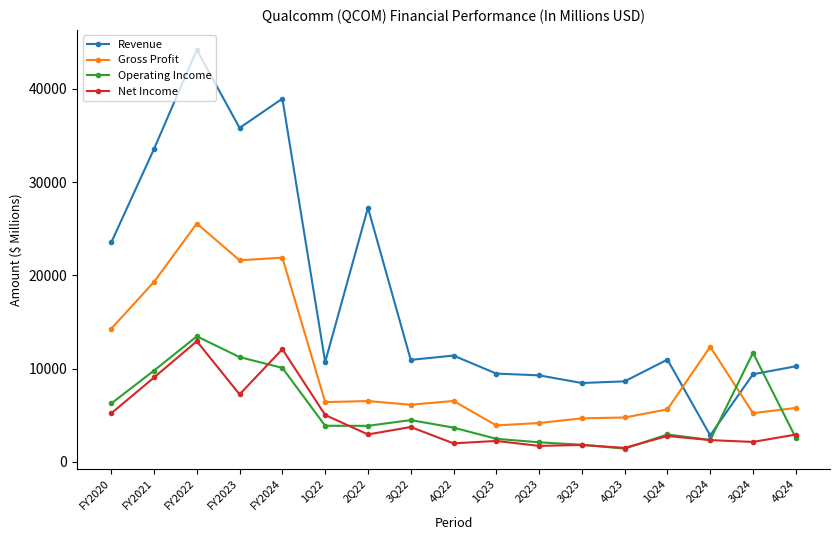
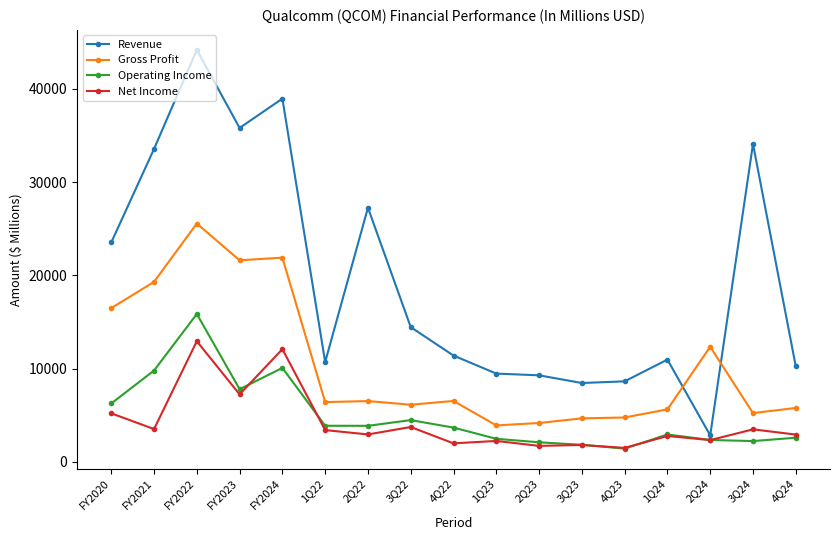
  {
    "Revenue": {
      "FY2020": 24000,
      "FY2021": 34000,
      "FY2023": 36000,
      "FY2024": 39000,
      "1Q22": 11000,
      "2Q22": 27000,
-     "3Q22": 11000,
+     "3Q22": 14000,
      "4Q22": 11000,
      "1Q23": 9000,
      "2Q23": 9000,
      "3Q23": 8000,
      "4Q23": 9000,
      "1Q24": 11000,
      "2Q24": 3000,
-     "3Q24": 9000,
+     "3Q24": 34000,
      "4Q24": 10000
    },
    "Gross Profit": {
-     "FY2020": 14000,
+     "FY2020": 16000,
      "FY2021": 19000,
      "FY2022": 26000,
      "FY2023": 22000,
      "FY2024": 22000,
      "1Q22": 6000,
      "2Q22": 7000,
      "3Q22": 6000,
      "4Q22": 7000,
      "1Q23": 4000,
      "2Q23": 4000,
      "3Q23": 5000,
      "4Q23": 5000,
      "1Q24": 6000,
      "2Q24": 12000,
      "3Q24": 5000,
      "4Q24": 6000
    },
    "Operating Income": {
      "FY2020": 6000,
      "FY2021": 10000,
-     "FY2022": 13000,
-     "FY2023": 11000,
+     "FY2022": 16000,
+     "FY2023": 8000,
      "FY2024": 10000,
      "1Q22": 4000,
      "2Q22": 4000,
      "3Q22": 4000,
      "4Q22": 4000,
      "2Q23": 2000,
-     "3Q24": 12000,
+     "3Q24": 2000,
      "4Q24": 3000
    },
    "Net Income": {
      "FY2020": 5000,
-     "FY2021": 9000,
+     "FY2021": 4000,
      "FY2022": 13000,
      "FY2023": 7000,
      "FY2024": 12000,
-     "1Q22": 5000,
+     "1Q22": 3000,
      "2Q22": 3000,
      "3Q22": 4000,
      "4Q22": 2000,
      "2Q23": 2000,
-     "3Q24": 2000,
+     "3Q24": 3000,
      "4Q24": 3000
    }
  }
